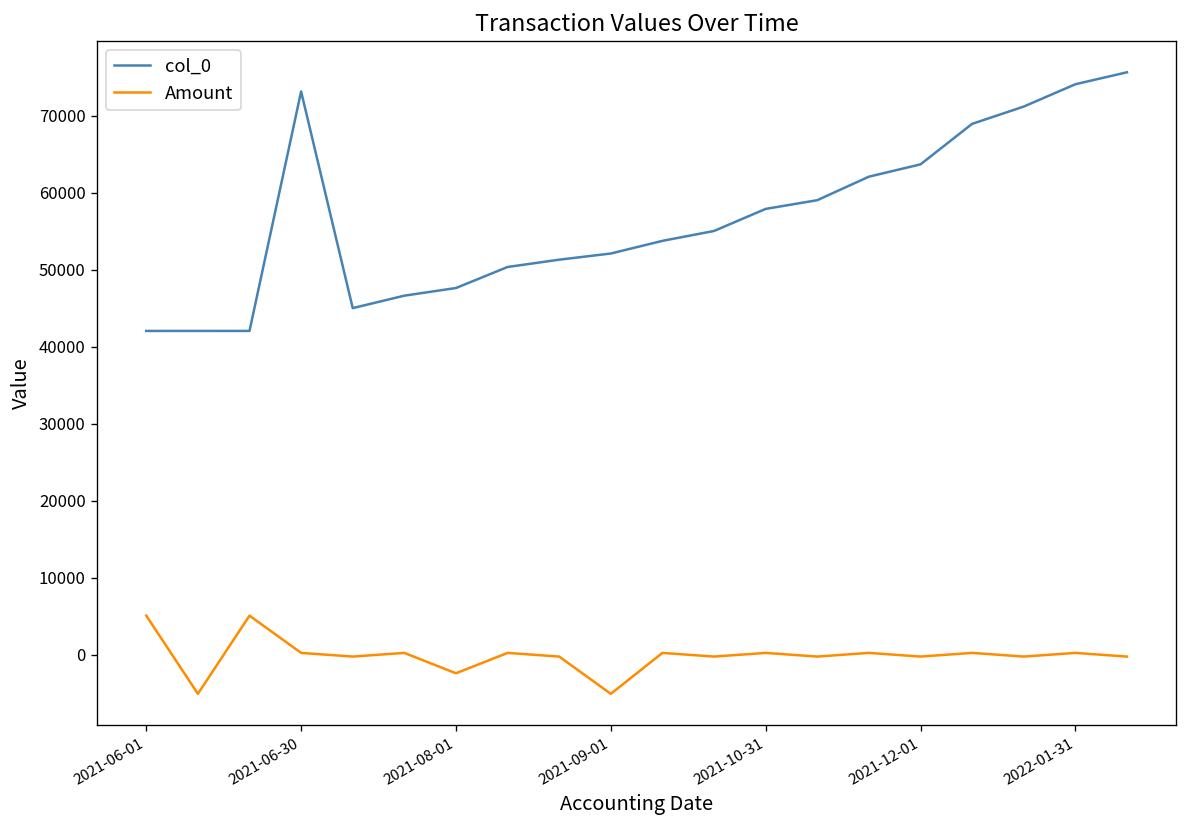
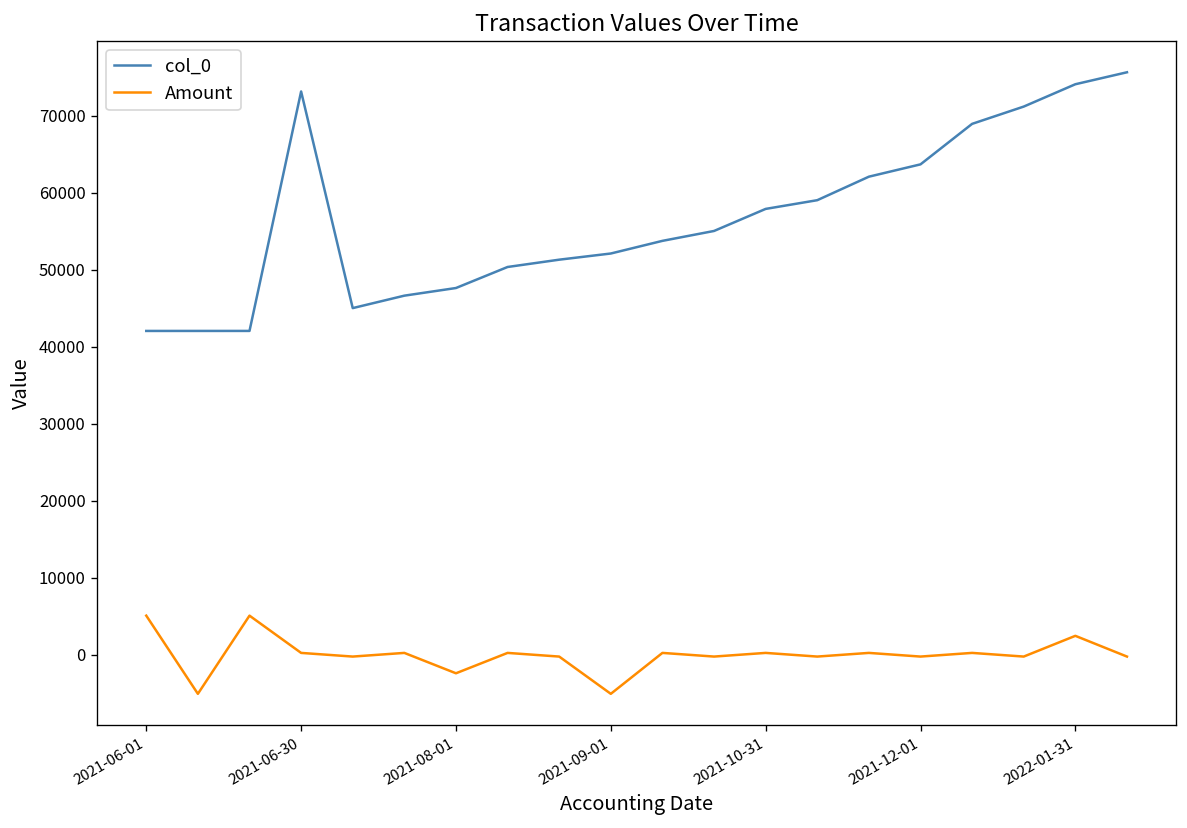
  {
    "col_0": {
      "2021-06-30": 73000,
      "2021-08-01": 48000,
      "2021-10-31": 58000,
      "2021-12-01": 64000,
      "2022-01-31": 74000
    },
    "Amount": {
      "2021-06-30": 0,
      "2021-08-01": -2000,
      "2021-10-31": 0,
      "2021-12-01": 0,
-     "2022-01-31": 0
+     "2022-01-31": 2000
    }
  }
